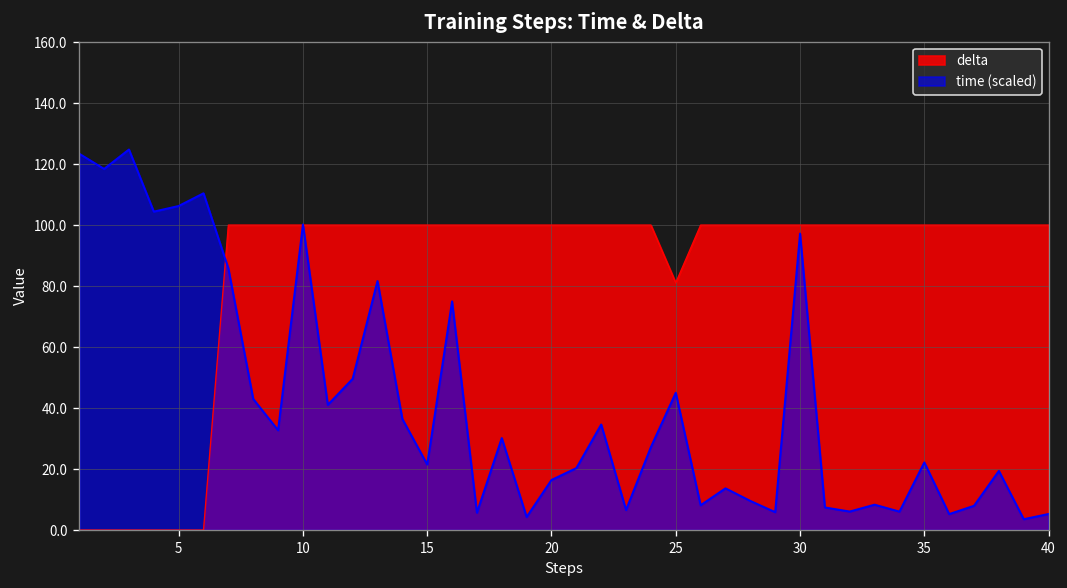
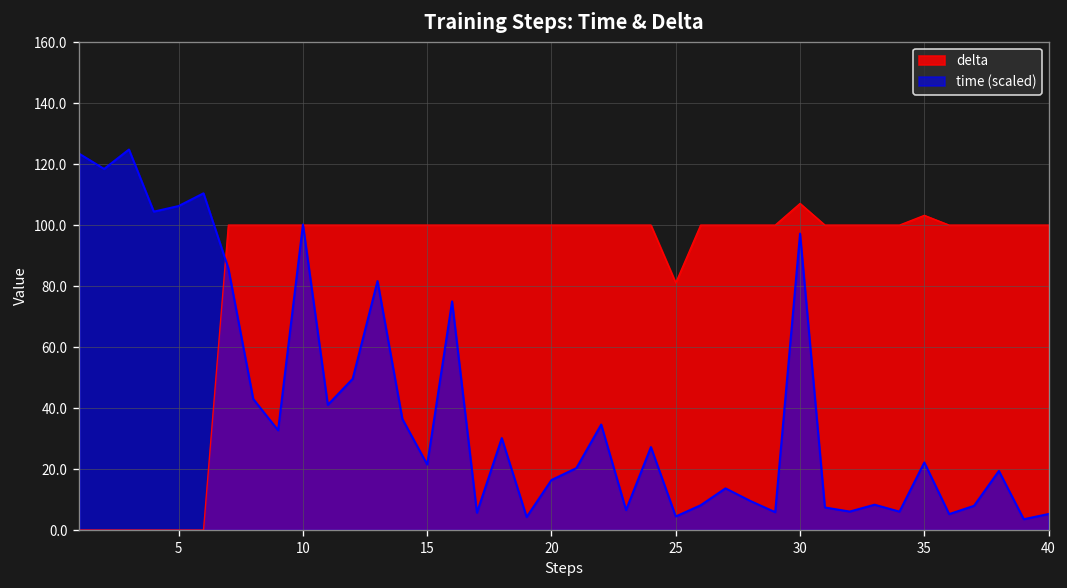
  {
    "delta": {
      "5": 0,
      "15": 100,
      "20": 100,
      "25": 81,
-     "30": 100,
-     "35": 100,
+     "30": 107,
+     "35": 103,
      "40": 100
    },
    "time (scaled)": {
      "5": 106,
      "15": 21,
      "20": 16,
-     "25": 45,
+     "25": 4,
      "30": 97,
      "35": 22,
      "40": 5
    }
  }
